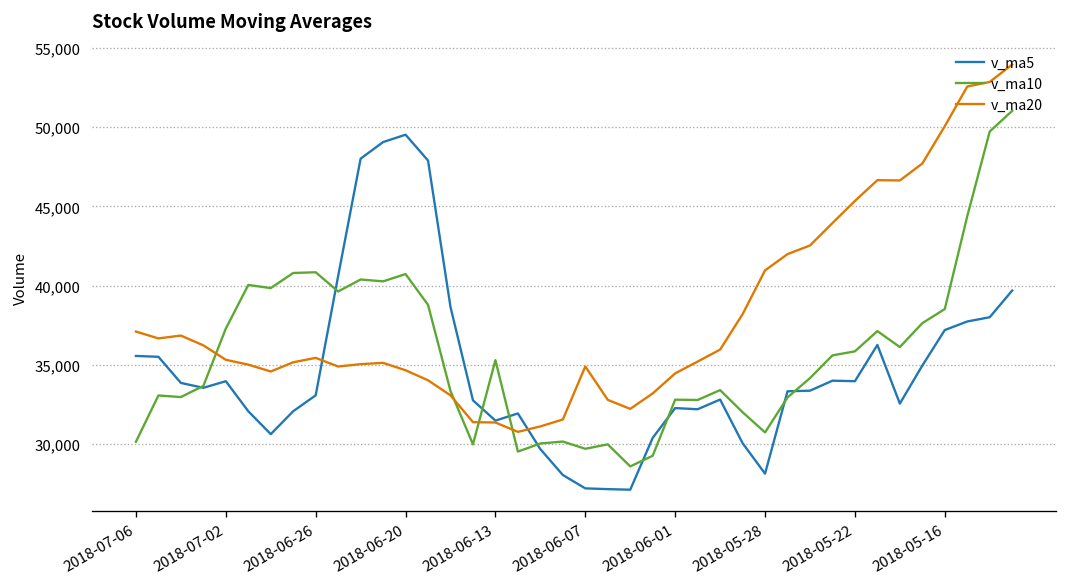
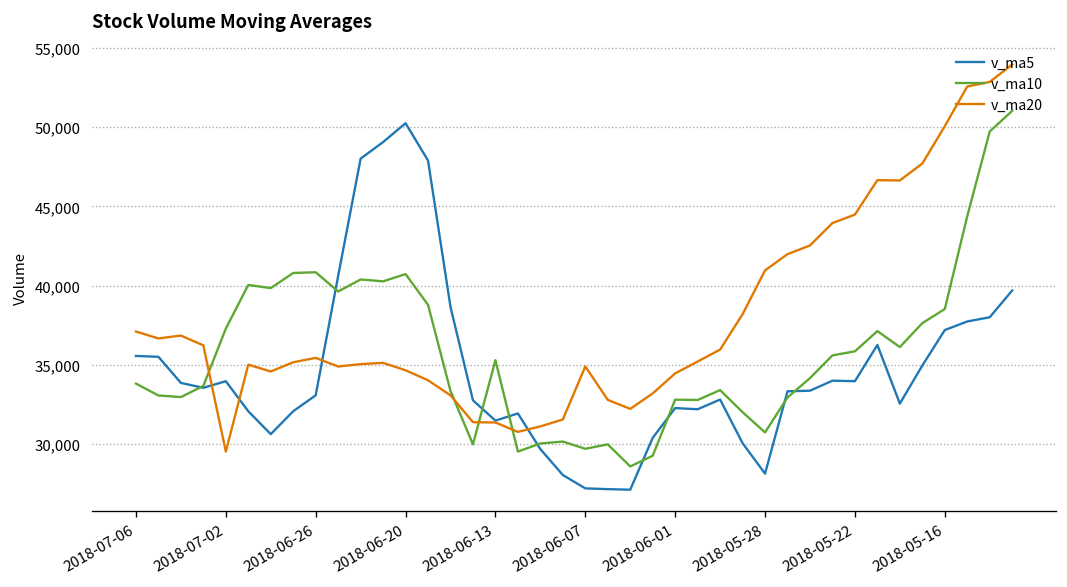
  {
    "v_ma5": {
      "2018-07-06": "35,600",
      "2018-07-02": "34,000",
      "2018-06-26": "33,100",
-     "2018-06-20": "49,500",
+     "2018-06-20": "50,300",
      "2018-06-07": "27,200",
      "2018-06-01": "32,300",
      "2018-05-28": "28,100",
      "2018-05-22": "34,000",
      "2018-05-16": "37,200"
    },
    "v_ma10": {
-     "2018-07-06": "30,100",
+     "2018-07-06": "33,800",
      "2018-07-02": "37,300",
      "2018-06-26": "40,800",
      "2018-06-20": "40,700",
      "2018-06-13": "35,300",
      "2018-06-07": "29,700",
      "2018-06-01": "32,800",
      "2018-05-28": "30,700",
      "2018-05-22": "35,800",
      "2018-05-16": "38,500"
    },
    "v_ma20": {
      "2018-07-06": "37,100",
-     "2018-07-02": "35,300",
+     "2018-07-02": "29,500",
      "2018-06-26": "35,400",
      "2018-06-20": "34,600",
      "2018-06-07": "34,900",
      "2018-06-01": "34,500",
      "2018-05-28": "41,000",
-     "2018-05-22": "45,300",
+     "2018-05-22": "44,500",
      "2018-05-16": "50,100"
    }
  }
